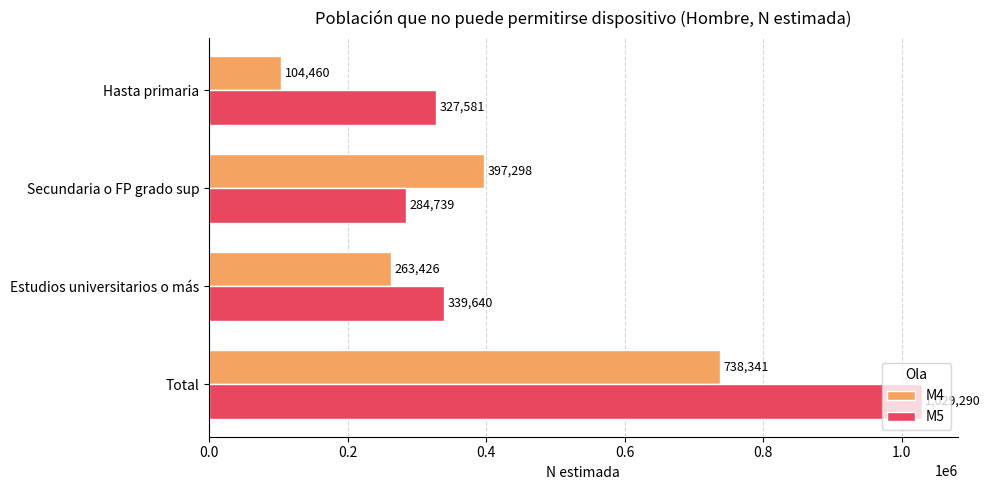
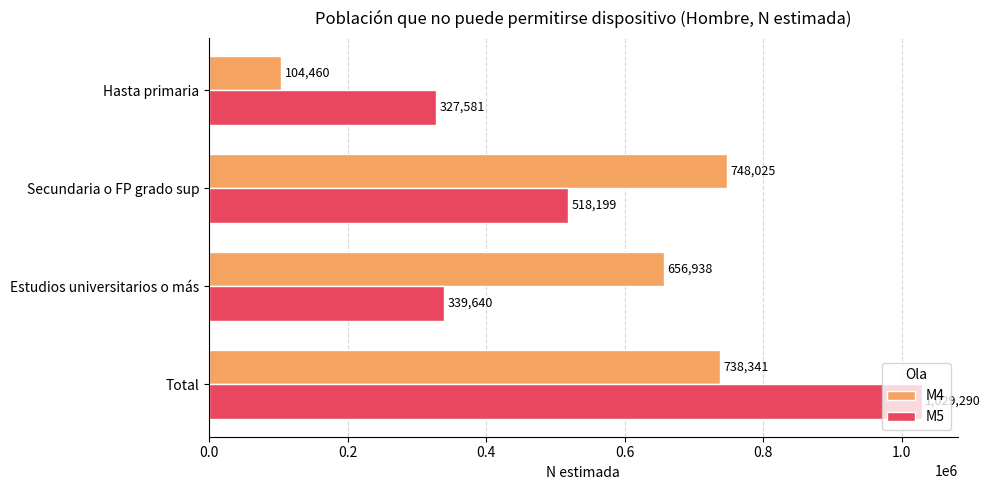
  {
    "M4": {
      "Hasta primaria": "104,460",
-     "Secundaria o FP grado sup": "397,298",
-     "Estudios universitarios o más": "263,426",
+     "Secundaria o FP grado sup": "748,025",
+     "Estudios universitarios o más": "656,938",
      "Total": "738,341"
    },
    "M5": {
      "Hasta primaria": "327,581",
-     "Secundaria o FP grado sup": "284,739",
+     "Secundaria o FP grado sup": "518,199",
      "Estudios universitarios o más": "339,640"
    }
  }
